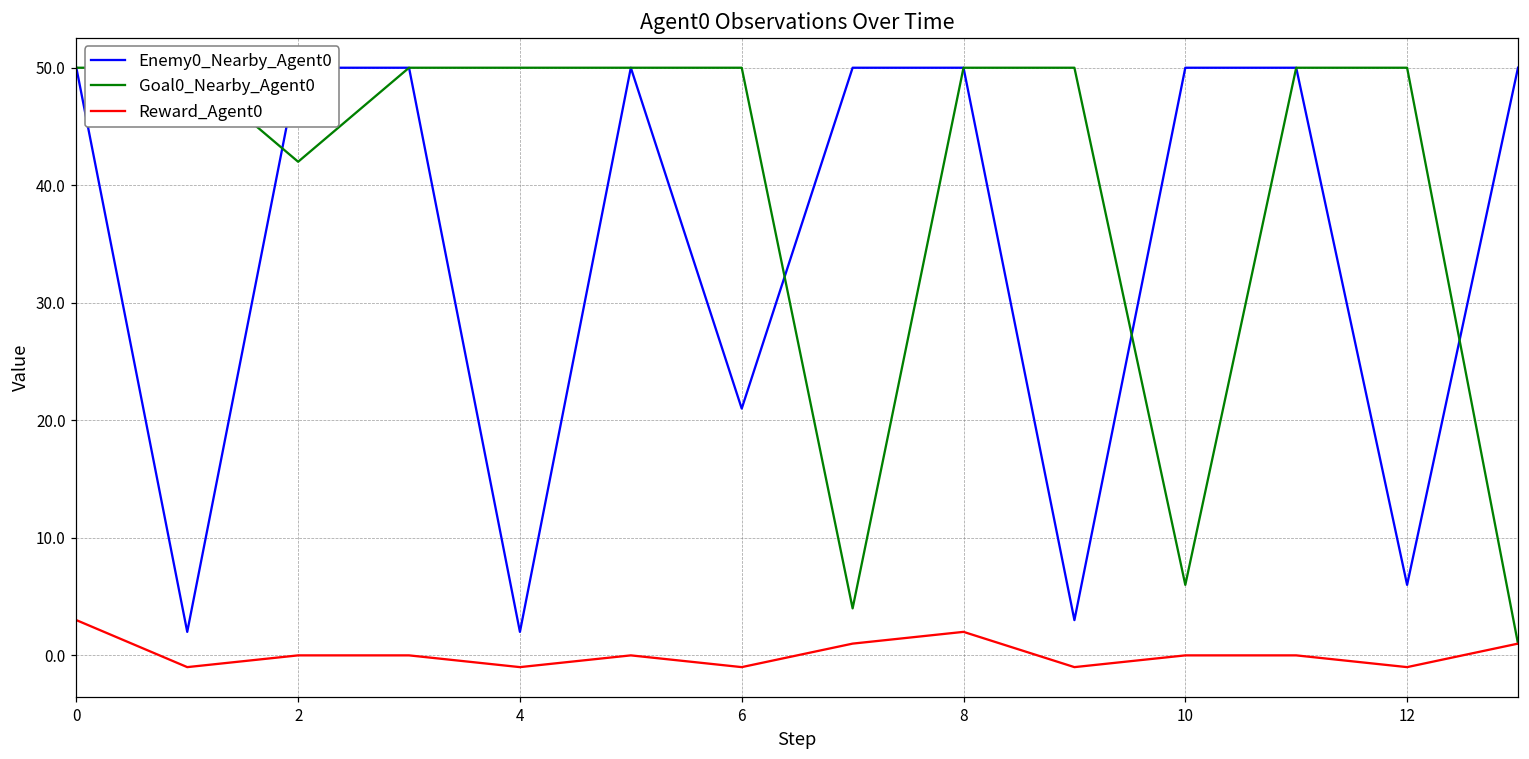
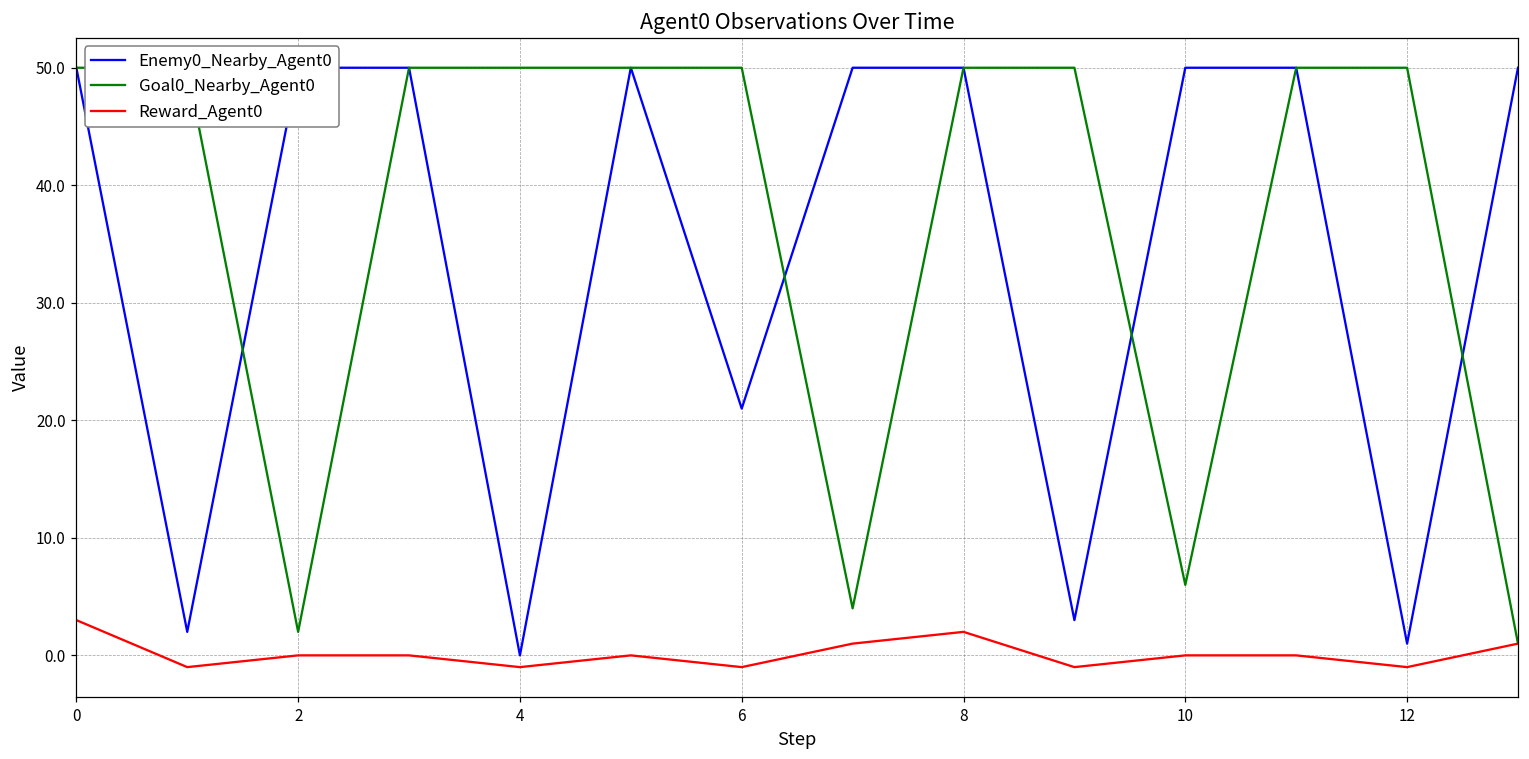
  {
    "Enemy0_Nearby_Agent0": {
-     "4": 2,
+     "4": 0,
      "6": 21,
      "10": 50,
-     "12": 6
+     "12": 1
    },
    "Goal0_Nearby_Agent0": {
-     "2": 42,
+     "2": 2,
      "4": 50,
      "6": 50,
      "10": 6,
      "12": 50
    },
    "Reward_Agent0": {
      "0": 3,
      "2": 0,
      "4": -1,
      "6": -1,
      "8": 2,
      "10": 0,
      "12": -1
    }
  }
